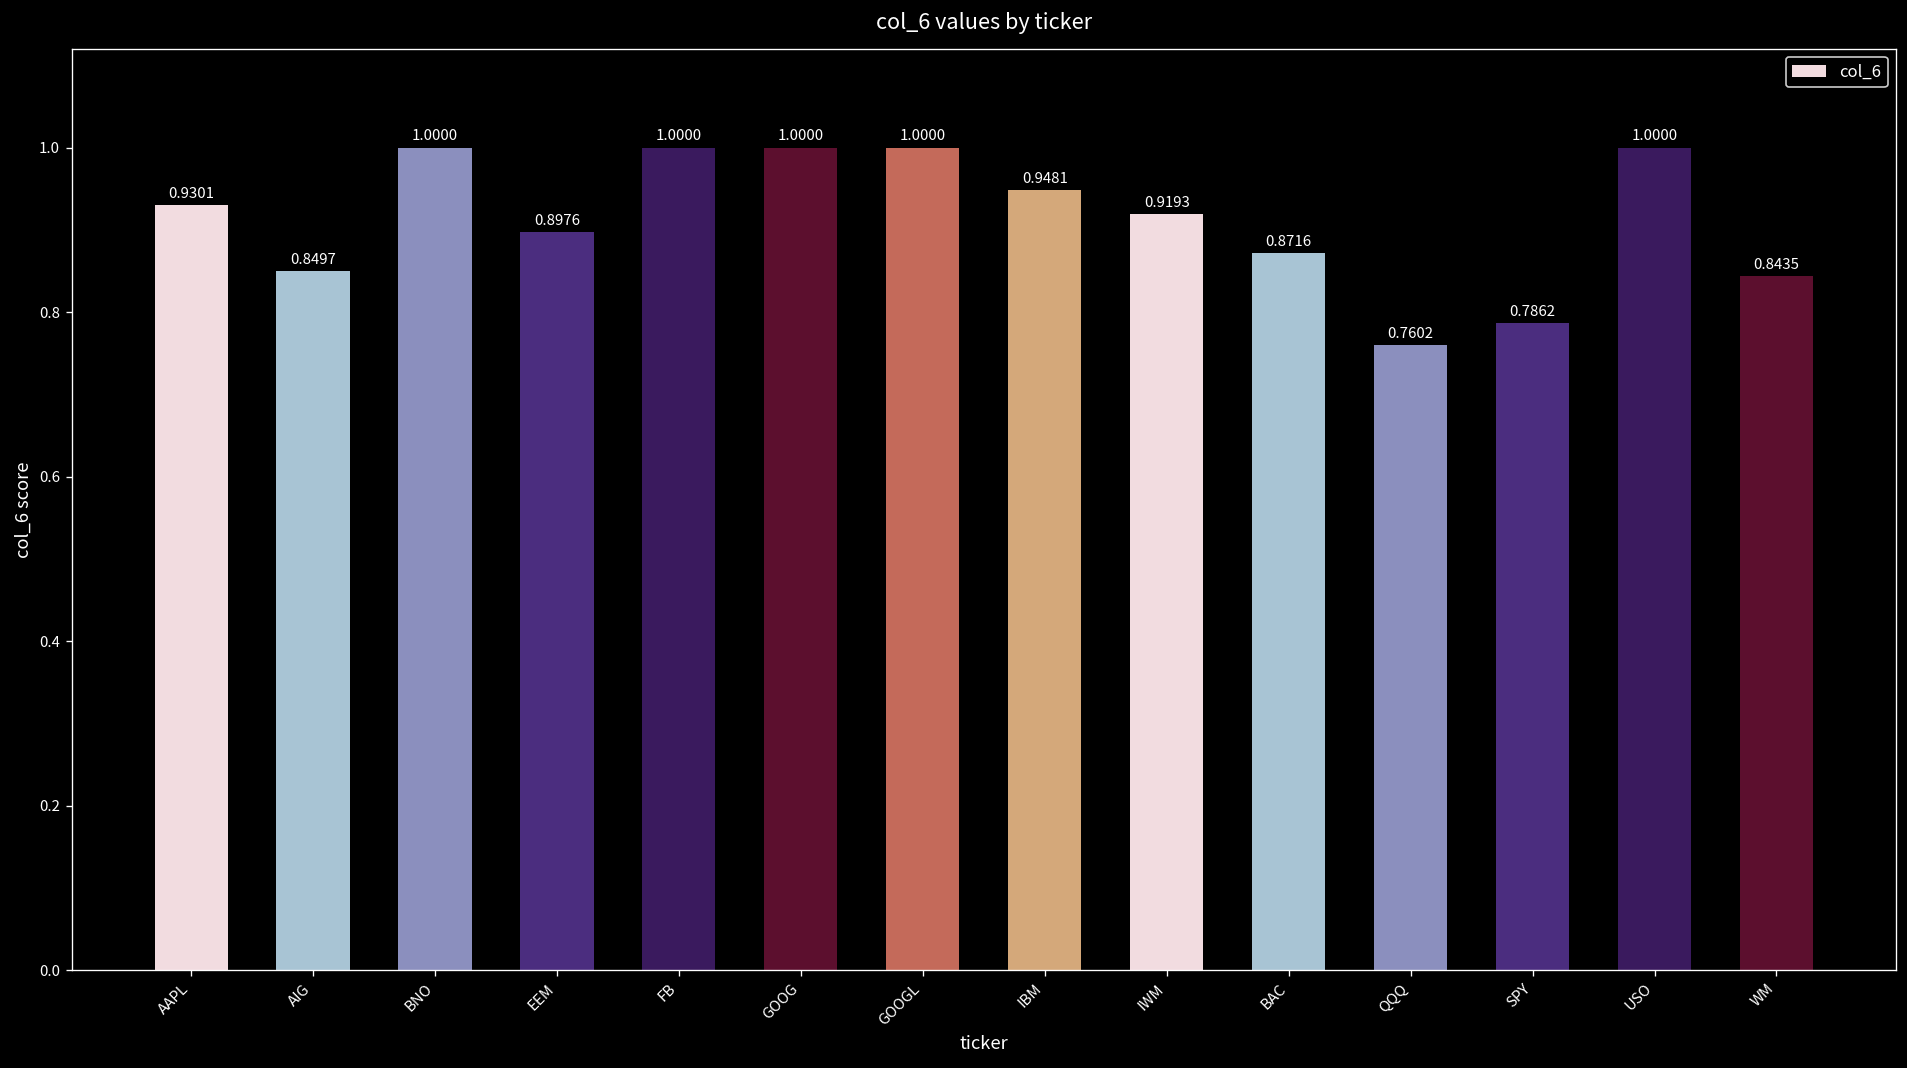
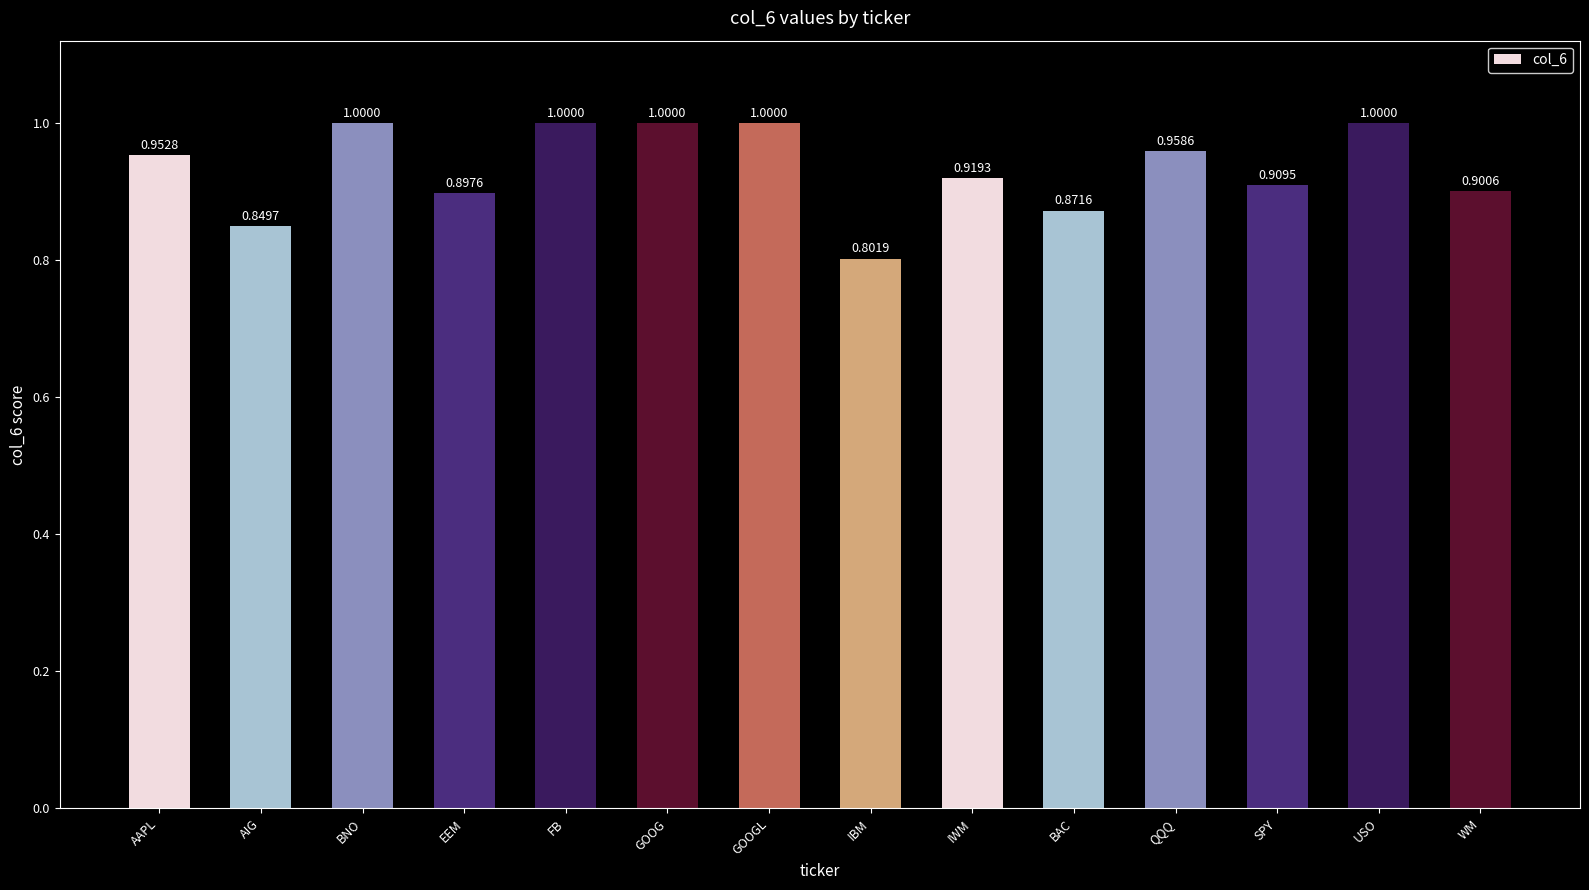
  {
-   "AAPL": 0.9301,
+   "AAPL": 0.9528,
    "AIG": 0.8497,
    "BNO": 1.0000,
    "EEM": 0.8976,
    "FB": 1.0000,
    "GOOG": 1.0000,
    "GOOGL": 1.0000,
-   "IBM": 0.9481,
+   "IBM": 0.8019,
    "IWM": 0.9193,
    "BAC": 0.8716,
-   "QQQ": 0.7602,
-   "SPY": 0.7862,
+   "QQQ": 0.9586,
+   "SPY": 0.9095,
    "USO": 1.0000,
-   "WM": 0.8435
+   "WM": 0.9006
  }
